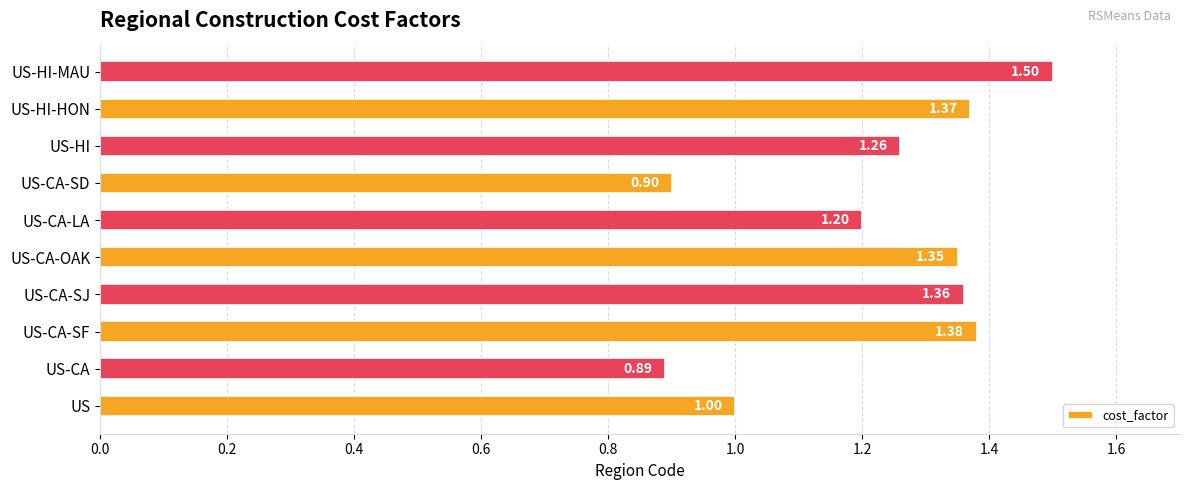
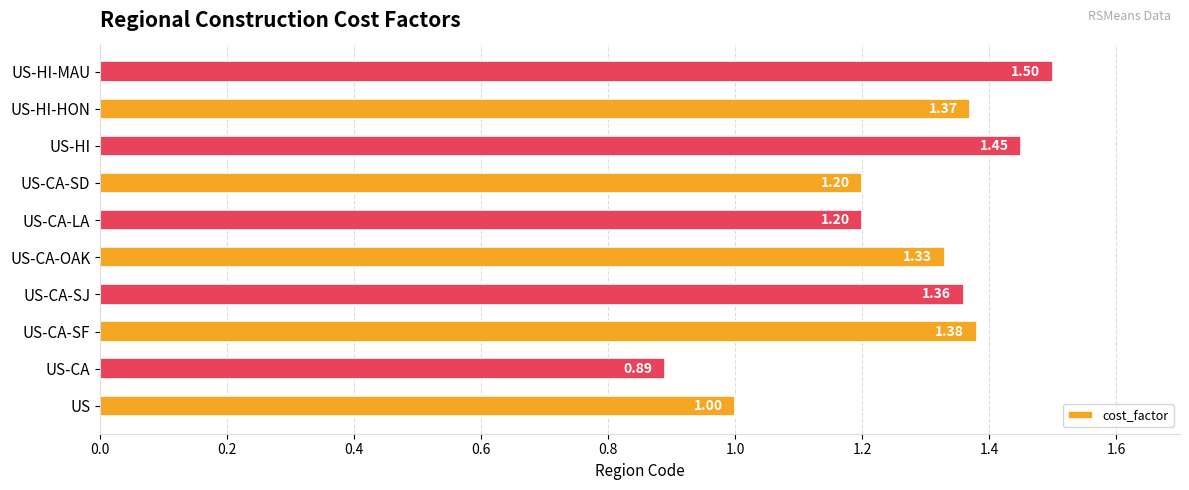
  {
    "US-HI-MAU": 1.50,
    "US-HI-HON": 1.37,
-   "US-HI": 1.26,
-   "US-CA-SD": 0.90,
+   "US-HI": 1.45,
+   "US-CA-SD": 1.20,
    "US-CA-LA": 1.20,
-   "US-CA-OAK": 1.35,
+   "US-CA-OAK": 1.33,
    "US-CA-SJ": 1.36,
    "US-CA-SF": 1.38,
    "US-CA": 0.89,
    "US": 1.00
  }
